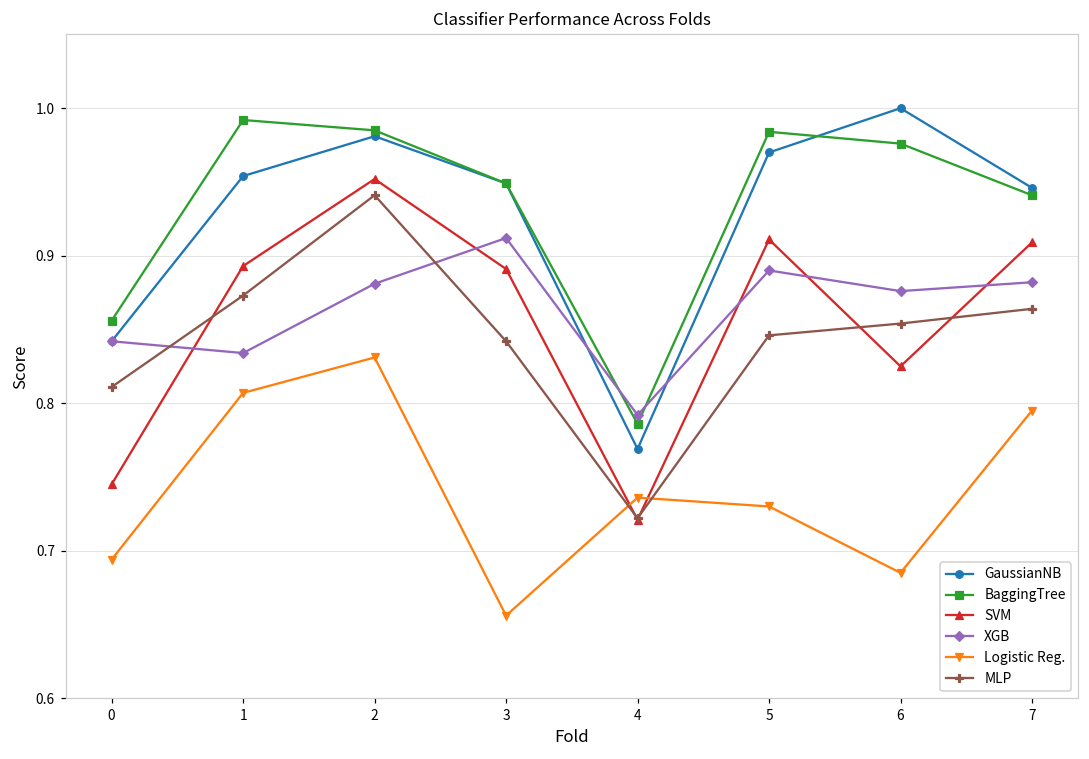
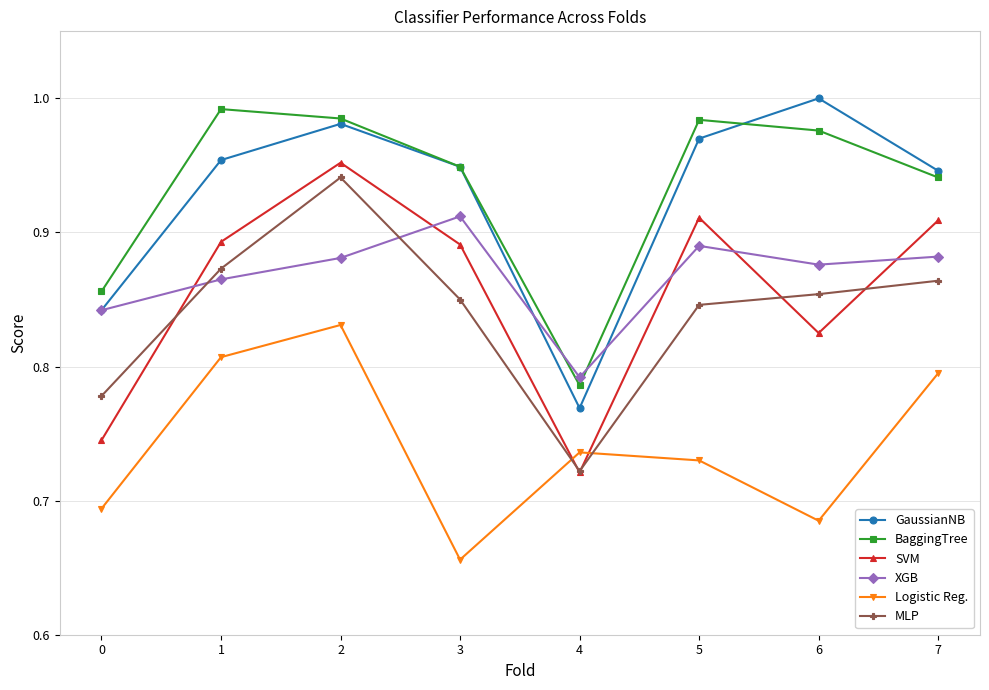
  {
    "GaussianNB": {
      "1": 0.954,
      "2": 0.981,
      "4": 0.769,
      "5": 0.970,
      "6": 1.000,
      "7": 0.946
    },
    "BaggingTree": {
      "0": 0.856,
      "1": 0.992,
      "2": 0.985,
      "4": 0.786,
      "5": 0.984,
      "6": 0.976,
      "7": 0.941
    },
    "SVM": {
      "0": 0.745,
      "1": 0.893,
      "2": 0.952,
      "3": 0.891,
      "5": 0.911,
      "6": 0.825,
      "7": 0.909
    },
    "XGB": {
-     "1": 0.834,
+     "1": 0.865,
      "2": 0.881,
      "3": 0.912,
      "4": 0.792,
      "5": 0.890,
      "6": 0.876,
      "7": 0.882
    },
    "Logistic Reg.": {
      "0": 0.694,
      "1": 0.807,
      "2": 0.831,
      "3": 0.656,
      "4": 0.736,
      "5": 0.730,
      "6": 0.685,
      "7": 0.795
    },
    "MLP": {
-     "0": 0.811,
+     "0": 0.778,
      "1": 0.873,
      "2": 0.941,
-     "3": 0.842,
+     "3": 0.850,
      "5": 0.846,
      "6": 0.854,
      "7": 0.864
    }
  }
